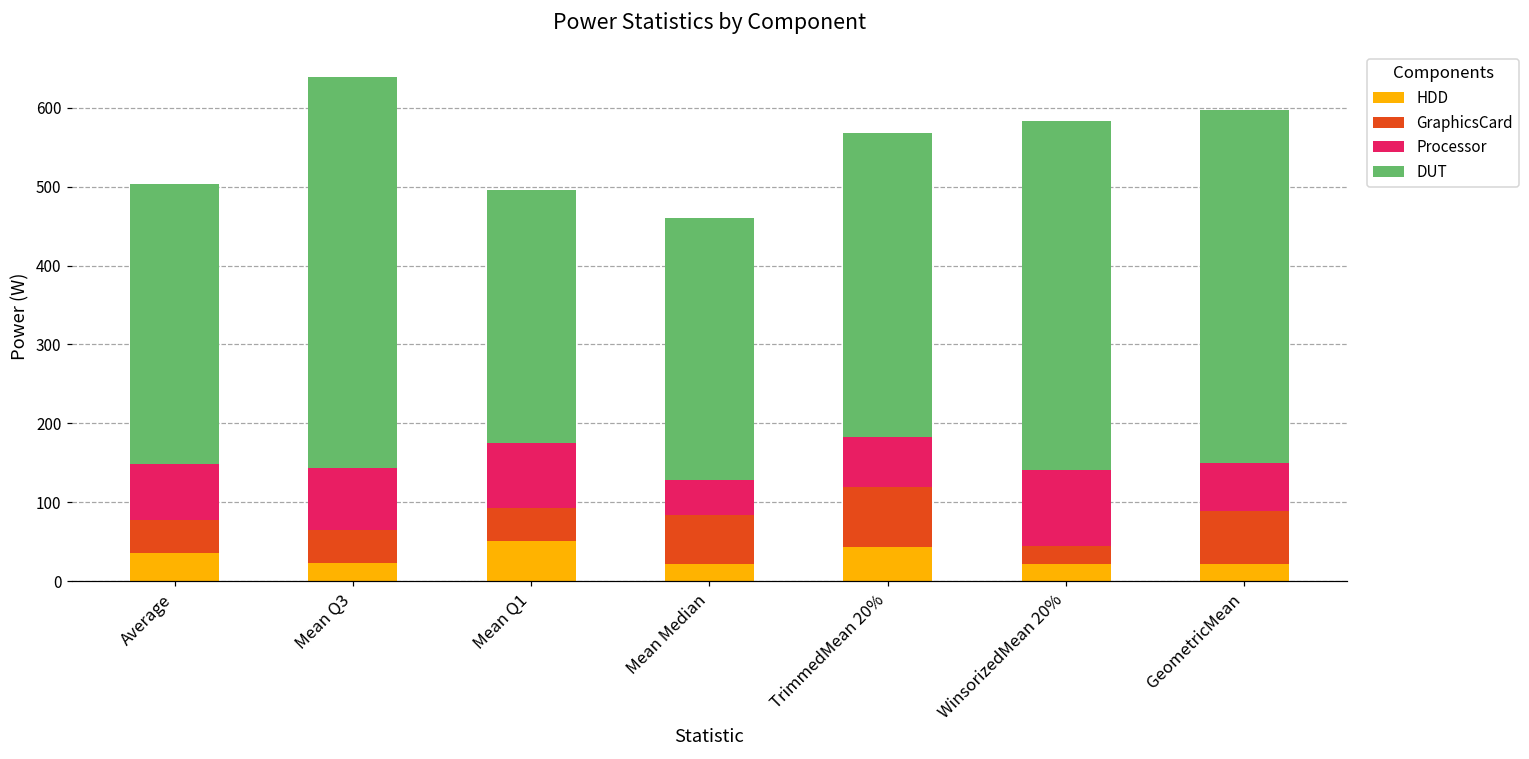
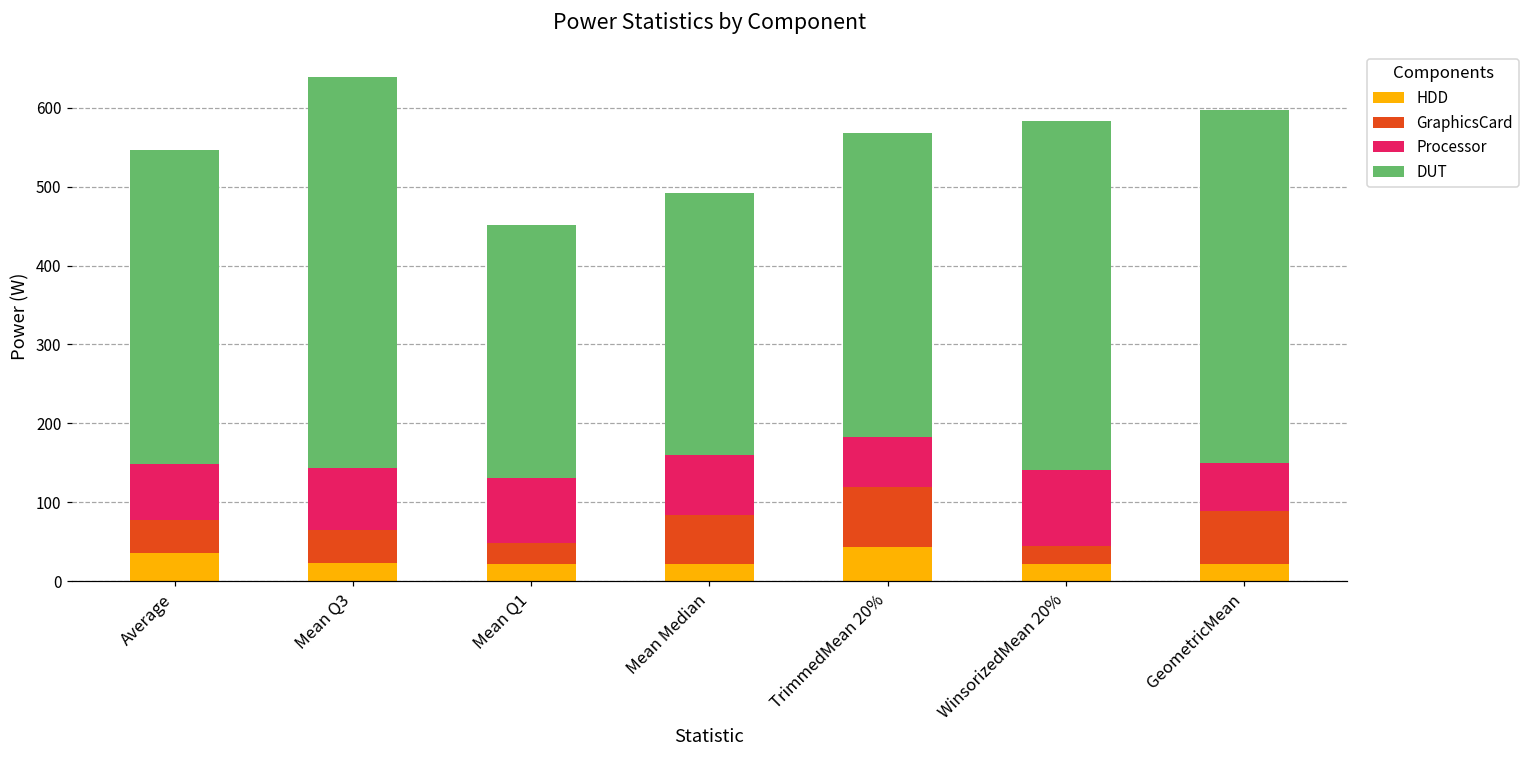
  {
    "HDD": {
      "Average": 40,
      "Mean Q3": 20,
-     "Mean Q1": 50,
+     "Mean Q1": 20,
      "Mean Median": 20,
      "TrimmedMean 20%": 40,
      "WinsorizedMean 20%": 20,
      "GeometricMean": 20
    },
    "GraphicsCard": {
      "Average": 40,
      "Mean Q3": 40,
-     "Mean Q1": 40,
+     "Mean Q1": 30,
      "Mean Median": 60,
      "TrimmedMean 20%": 80,
      "WinsorizedMean 20%": 20,
      "GeometricMean": 70
    },
    "Processor": {
      "Average": 70,
      "Mean Q3": 80,
      "Mean Q1": 80,
-     "Mean Median": 40,
+     "Mean Median": 80,
      "TrimmedMean 20%": 60,
      "WinsorizedMean 20%": 100,
      "GeometricMean": 60
    },
    "DUT": {
-     "Average": 350,
+     "Average": 400,
      "Mean Q3": 500,
      "Mean Q1": 320,
      "Mean Median": 330,
      "TrimmedMean 20%": 390,
      "WinsorizedMean 20%": 440,
      "GeometricMean": 450
    }
  }
